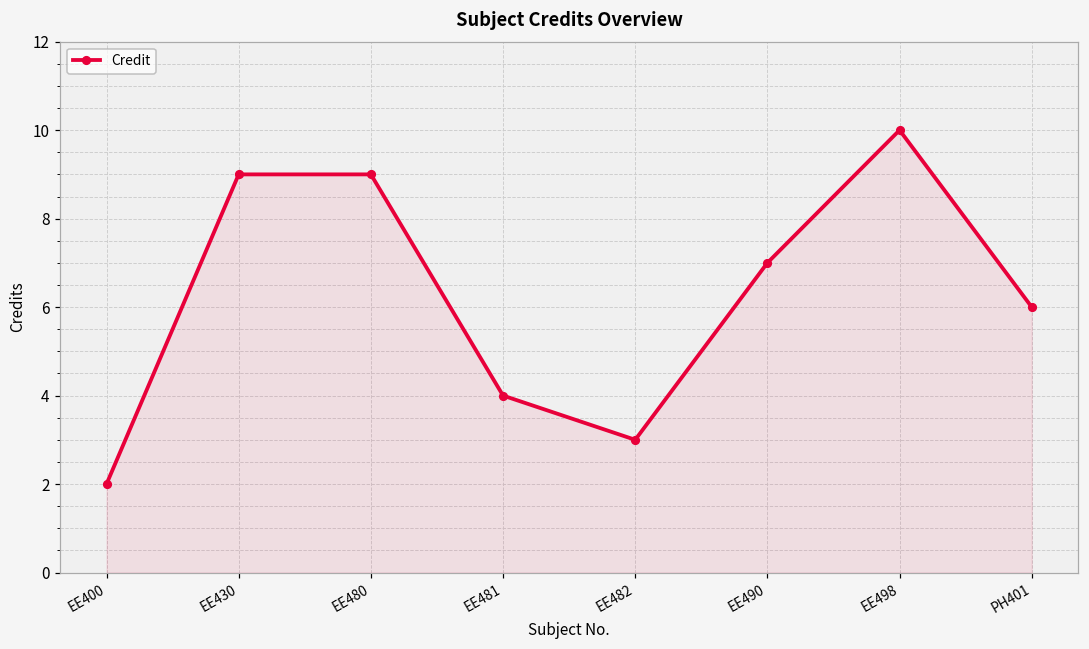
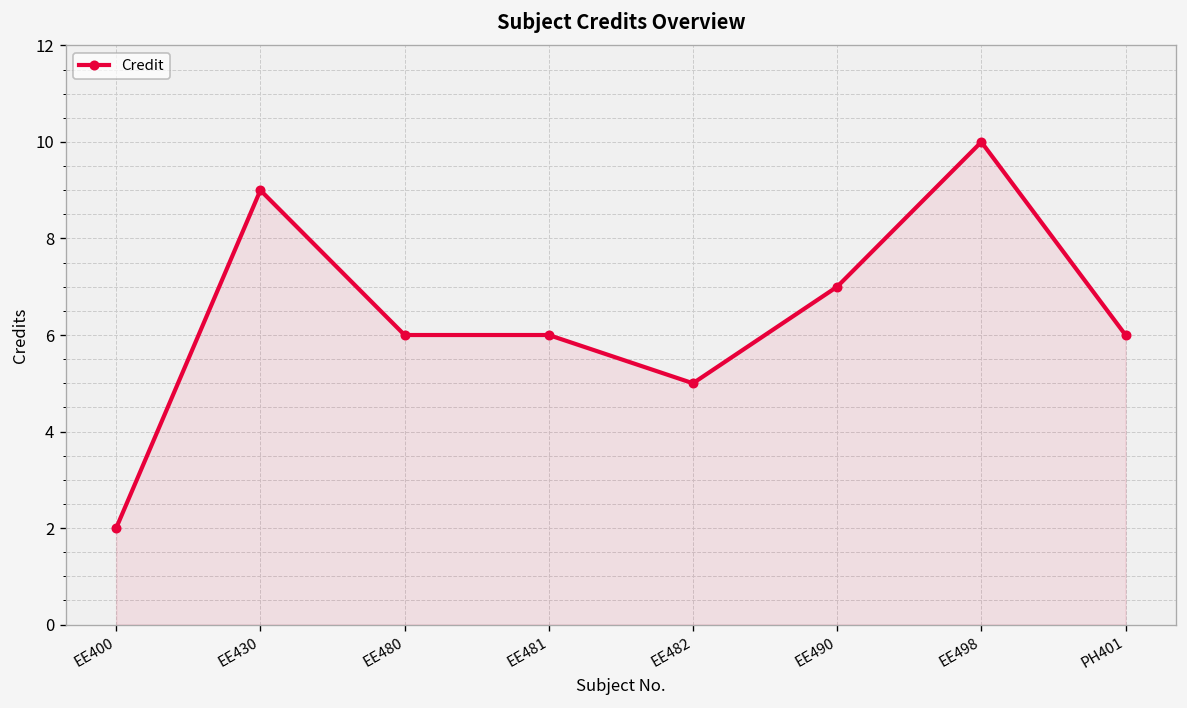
  {
    "EE400": 2,
    "EE430": 9,
-   "EE480": 9,
-   "EE481": 4,
-   "EE482": 3,
+   "EE480": 6,
+   "EE481": 6,
+   "EE482": 5,
    "EE490": 7,
    "EE498": 10,
    "PH401": 6
  }
